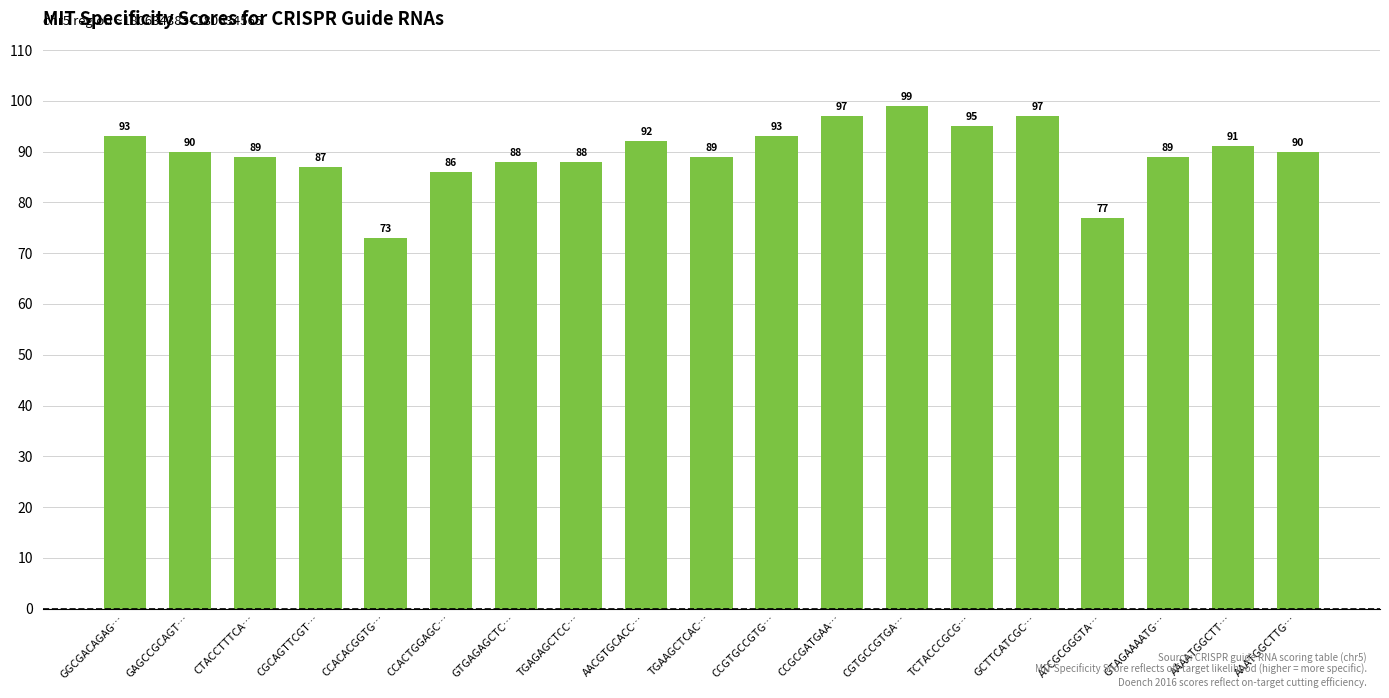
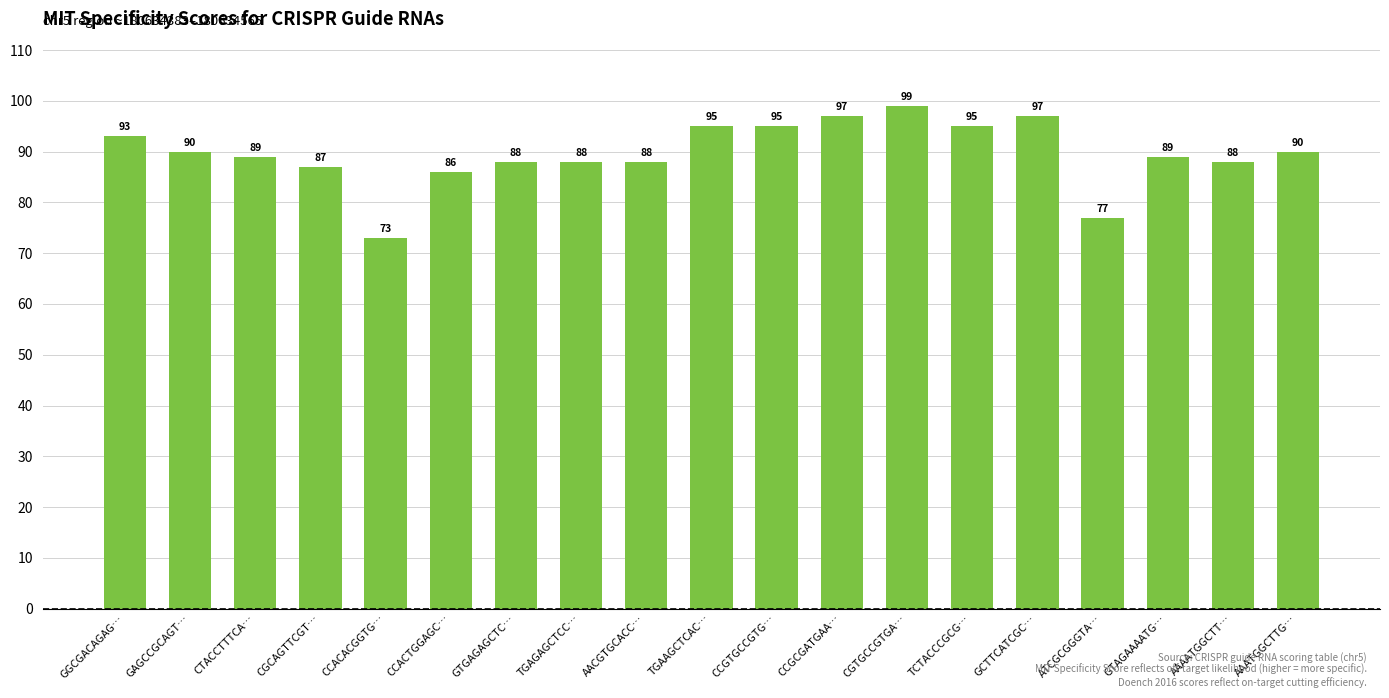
  {
    "GGCGACAGAG…": 93,
    "GAGCCGCAGT…": 90,
    "CTACCTTTCA…": 89,
    "CGCAGTTCGT…": 87,
    "CCACACGGTG…": 73,
    "CCACTGGAGC…": 86,
    "GTGAGAGCTC…": 88,
    "TGAGAGCTCC…": 88,
-   "AACGTGCACC…": 92,
-   "TGAAGCTCAC…": 89,
-   "CCGTGCCGTG…": 93,
+   "AACGTGCACC…": 88,
+   "TGAAGCTCAC…": 95,
+   "CCGTGCCGTG…": 95,
    "CCGCGATGAA…": 97,
    "CGTGCCGTGA…": 99,
    "TCTACCCGCG…": 95,
    "GCTTCATCGC…": 97,
    "ATCGCGGGTA…": 77,
    "GTAGAAAATG…": 89,
-   "AAAATGGCTT…": 91,
+   "AAAATGGCTT…": 88,
    "AAATGGCTTG…": 90
  }
